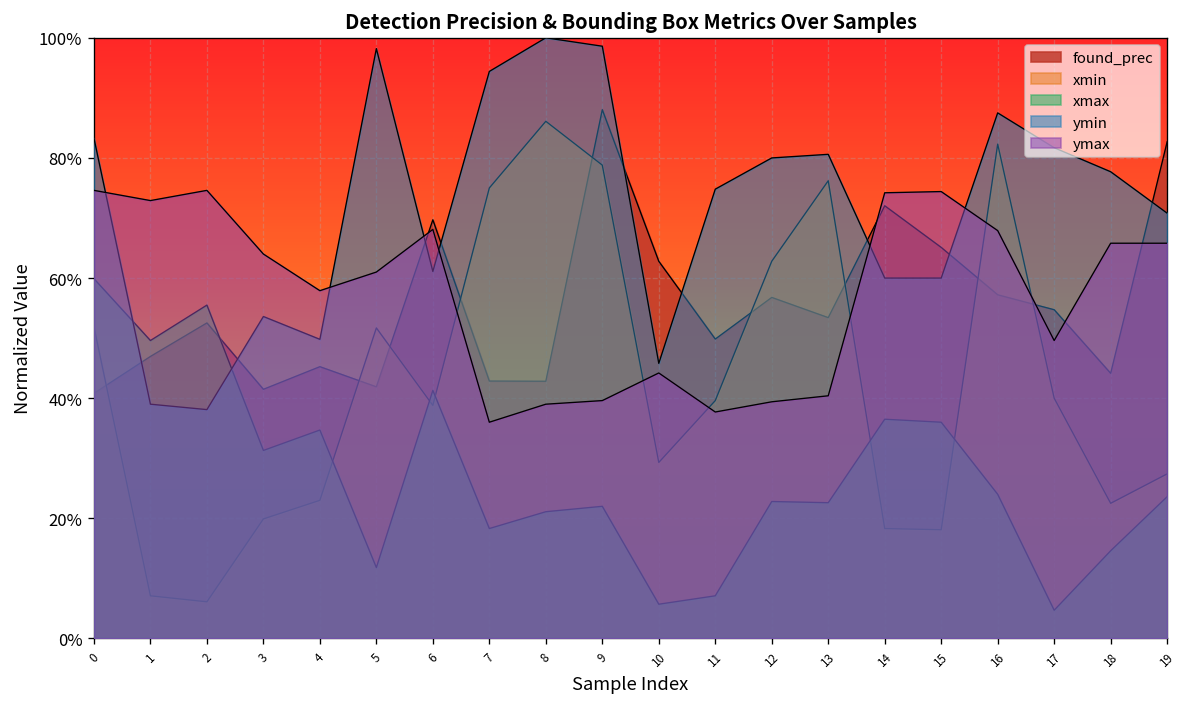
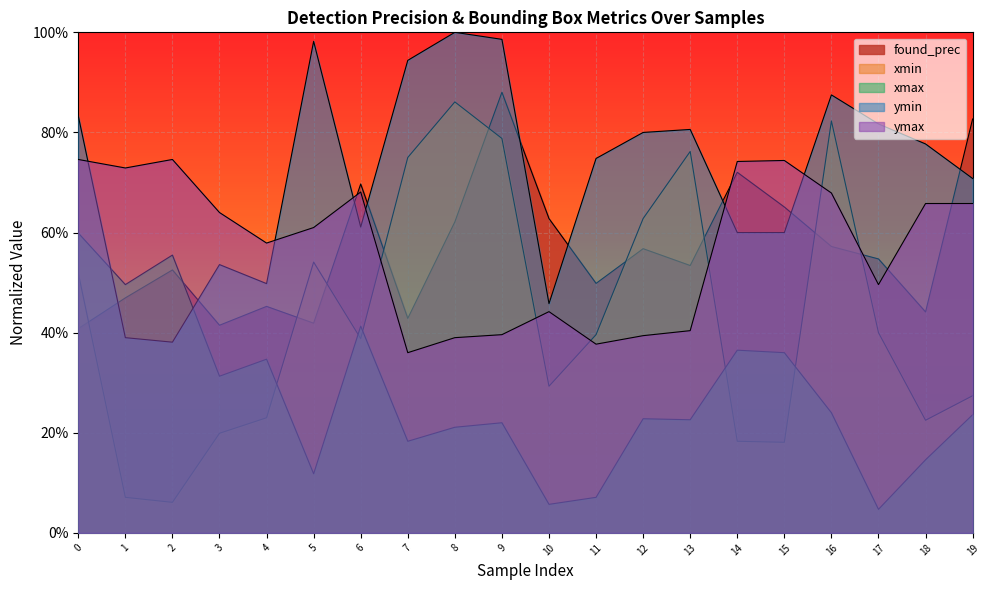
  {
    "found_prec": {
      "0": "41%",
      "1": "47%",
      "2": "53%",
      "3": "41%",
      "4": "45%",
      "5": "42%",
      "6": "70%",
      "7": "43%",
-     "8": "43%",
+     "8": "62%",
      "9": "88%",
      "10": "63%",
      "11": "50%",
      "12": "57%",
      "13": "53%",
      "14": "72%",
      "15": "65%",
      "16": "57%",
      "17": "55%",
      "18": "44%",
      "19": "83%"
    },
    "xmin": {
      "0": "52%",
      "1": "7%",
      "2": "6%",
      "3": "20%",
      "4": "23%",
-     "5": "52%",
+     "5": "54%",
      "6": "39%",
      "7": "75%",
      "8": "86%",
      "9": "79%",
      "10": "29%",
      "11": "40%",
      "12": "63%",
      "13": "76%",
      "14": "18%",
      "15": "18%",
      "16": "82%",
      "17": "40%",
      "18": "23%",
      "19": "27%"
    },
    "xmax": {
      "0": "60%",
      "1": "50%",
      "2": "56%",
      "3": "31%",
      "4": "35%",
      "5": "12%",
      "6": "41%",
      "7": "18%",
      "8": "21%",
      "9": "22%",
      "10": "6%",
      "11": "7%",
      "12": "23%",
      "13": "23%",
      "14": "37%",
      "15": "36%",
      "16": "24%",
      "17": "5%",
      "18": "15%",
      "19": "24%"
    },
    "ymin": {
      "0": "83%",
      "1": "39%",
      "2": "38%",
      "3": "54%",
      "4": "50%",
      "5": "98%",
      "6": "61%",
      "7": "94%",
      "8": "100%",
      "9": "99%",
      "10": "46%",
      "11": "75%",
      "12": "80%",
      "13": "81%",
      "14": "60%",
      "15": "60%",
      "16": "88%",
      "18": "78%",
      "19": "71%"
    },
    "ymax": {
      "0": "75%",
      "1": "73%",
      "2": "75%",
      "3": "64%",
      "4": "58%",
      "5": "61%",
      "6": "68%",
      "7": "36%",
      "8": "39%",
      "9": "40%",
      "10": "44%",
      "11": "38%",
      "12": "39%",
      "13": "40%",
      "14": "74%",
      "15": "74%",
      "16": "68%",
      "17": "50%",
      "18": "66%",
      "19": "66%"
    }
  }
